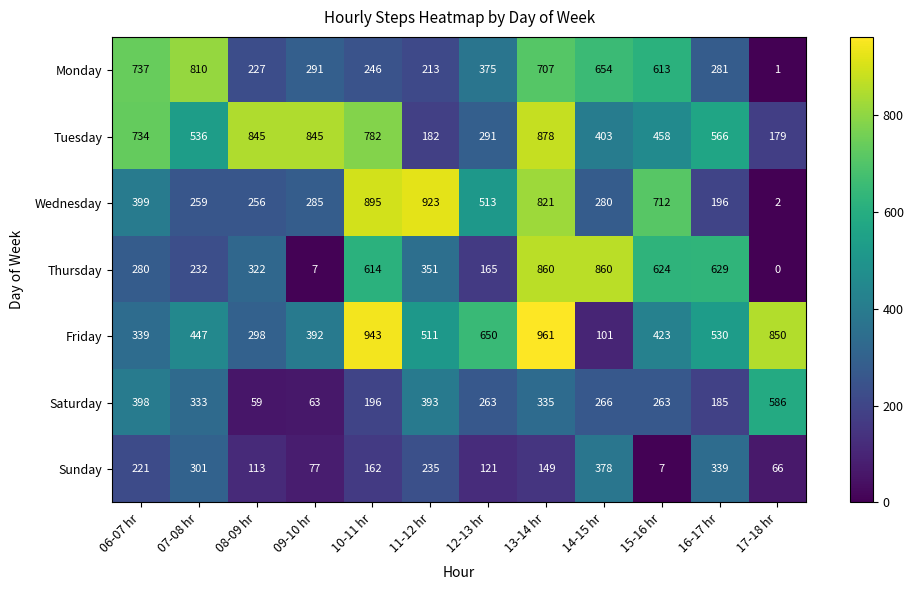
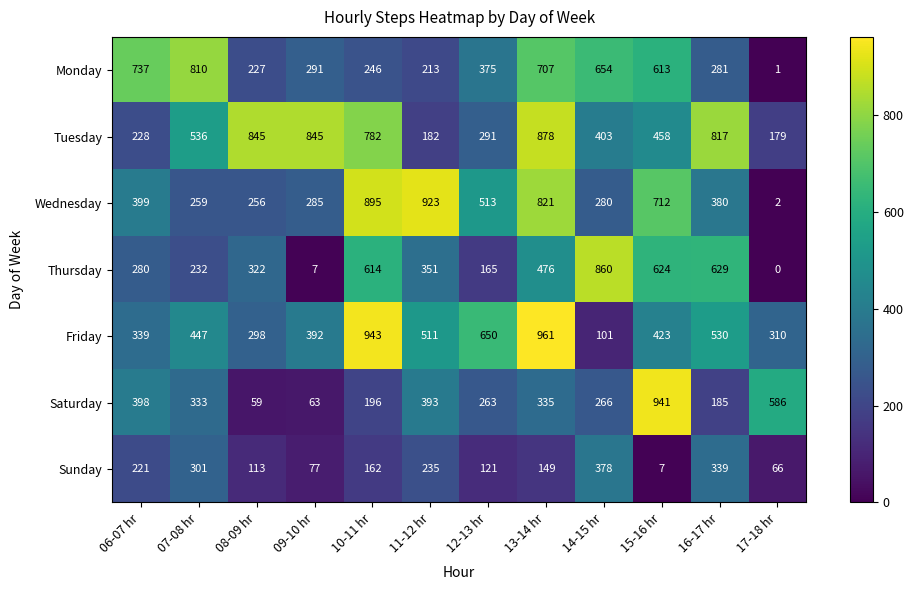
  {
    "Monday": {
      "06-07 hr": 737,
      "07-08 hr": 810,
      "08-09 hr": 227,
      "09-10 hr": 291,
      "10-11 hr": 246,
      "11-12 hr": 213,
      "12-13 hr": 375,
      "13-14 hr": 707,
      "14-15 hr": 654,
      "15-16 hr": 613,
      "16-17 hr": 281,
      "17-18 hr": 1
    },
    "Tuesday": {
-     "06-07 hr": 734,
+     "06-07 hr": 228,
      "07-08 hr": 536,
      "08-09 hr": 845,
      "09-10 hr": 845,
      "10-11 hr": 782,
      "11-12 hr": 182,
      "12-13 hr": 291,
      "13-14 hr": 878,
      "14-15 hr": 403,
      "15-16 hr": 458,
-     "16-17 hr": 566,
+     "16-17 hr": 817,
      "17-18 hr": 179
    },
    "Wednesday": {
      "06-07 hr": 399,
      "07-08 hr": 259,
      "08-09 hr": 256,
      "09-10 hr": 285,
      "10-11 hr": 895,
      "11-12 hr": 923,
      "12-13 hr": 513,
      "13-14 hr": 821,
      "14-15 hr": 280,
      "15-16 hr": 712,
-     "16-17 hr": 196,
+     "16-17 hr": 380,
      "17-18 hr": 2
    },
    "Thursday": {
      "06-07 hr": 280,
      "07-08 hr": 232,
      "08-09 hr": 322,
      "09-10 hr": 7,
      "10-11 hr": 614,
      "11-12 hr": 351,
      "12-13 hr": 165,
-     "13-14 hr": 860,
+     "13-14 hr": 476,
      "14-15 hr": 860,
      "15-16 hr": 624,
      "16-17 hr": 629,
      "17-18 hr": 0
    },
    "Friday": {
      "06-07 hr": 339,
      "07-08 hr": 447,
      "08-09 hr": 298,
      "09-10 hr": 392,
      "10-11 hr": 943,
      "11-12 hr": 511,
      "12-13 hr": 650,
      "13-14 hr": 961,
      "14-15 hr": 101,
      "15-16 hr": 423,
      "16-17 hr": 530,
-     "17-18 hr": 850
+     "17-18 hr": 310
    },
    "Saturday": {
      "06-07 hr": 398,
      "07-08 hr": 333,
      "08-09 hr": 59,
      "09-10 hr": 63,
      "10-11 hr": 196,
      "11-12 hr": 393,
      "12-13 hr": 263,
      "13-14 hr": 335,
      "14-15 hr": 266,
-     "15-16 hr": 263,
+     "15-16 hr": 941,
      "16-17 hr": 185,
      "17-18 hr": 586
    },
    "Sunday": {
      "06-07 hr": 221,
      "07-08 hr": 301,
      "08-09 hr": 113,
      "09-10 hr": 77,
      "10-11 hr": 162,
      "11-12 hr": 235,
      "12-13 hr": 121,
      "13-14 hr": 149,
      "14-15 hr": 378,
      "15-16 hr": 7,
      "16-17 hr": 339,
      "17-18 hr": 66
    }
  }
